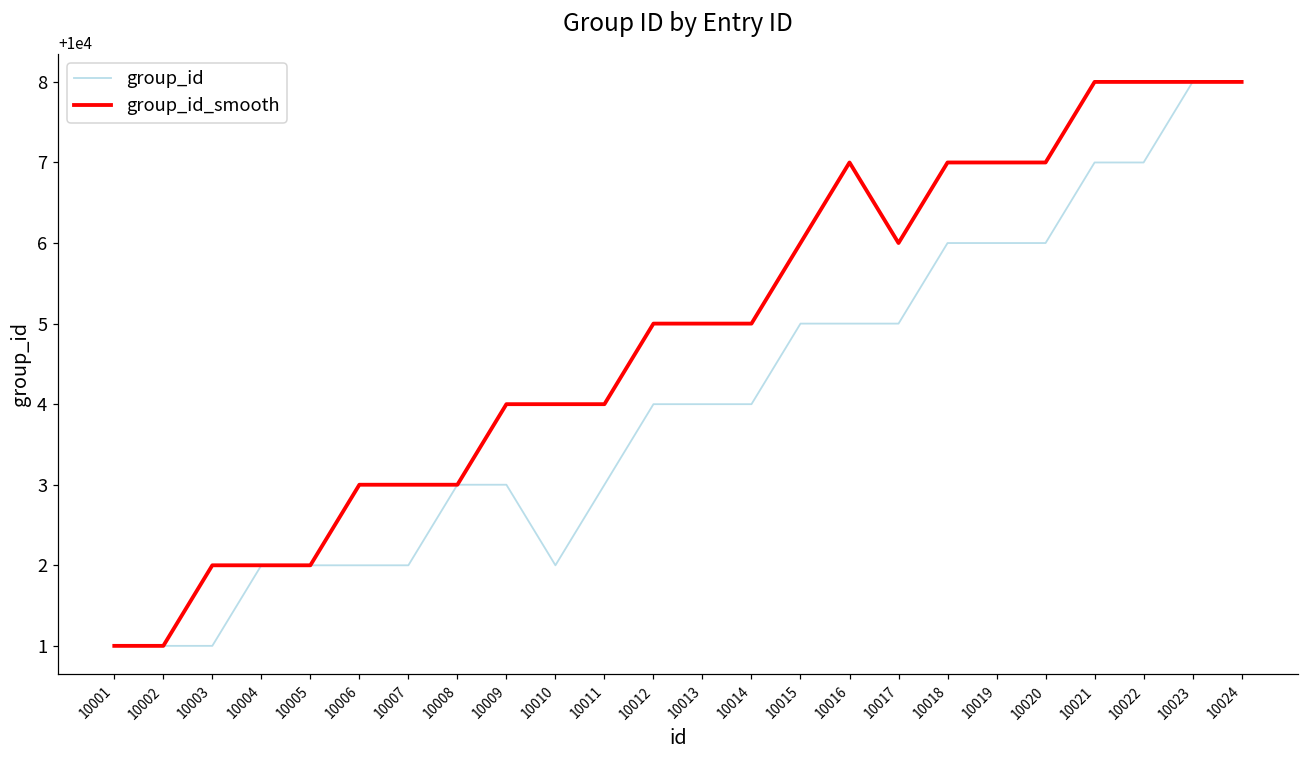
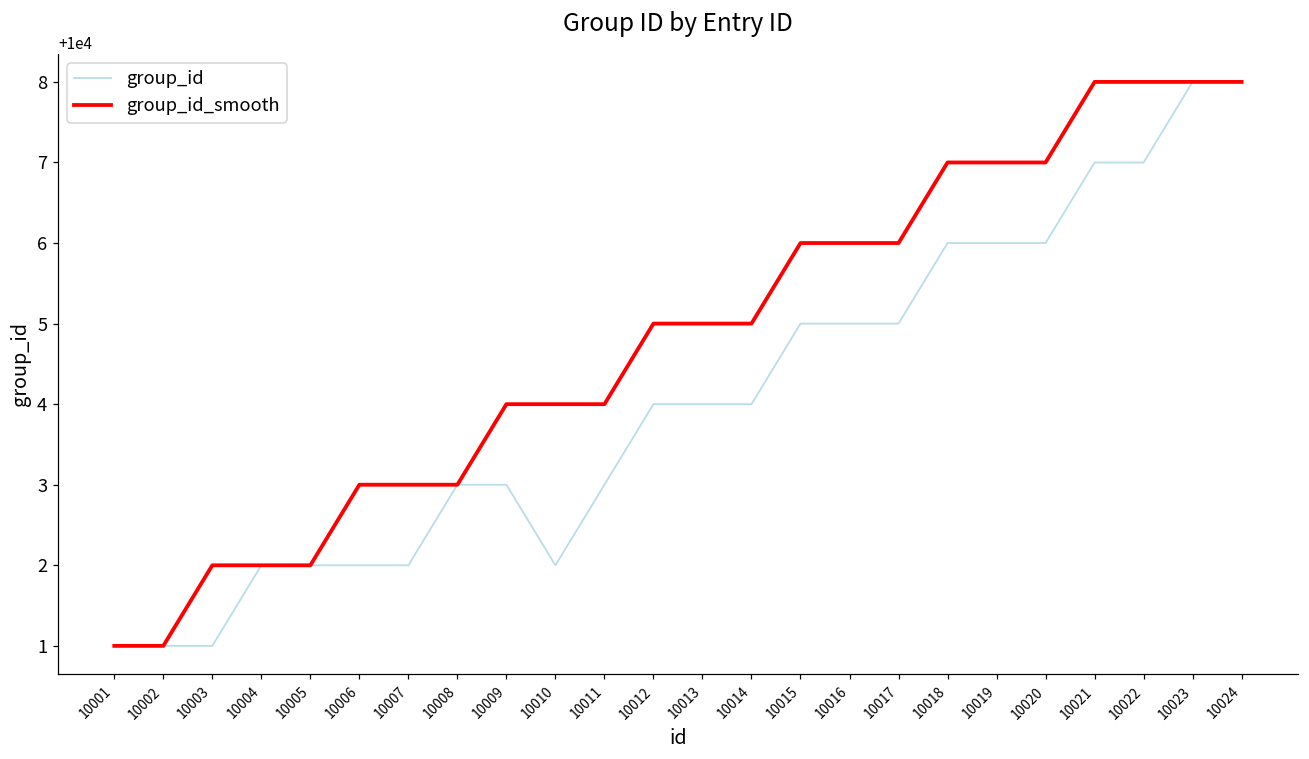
  {
    "group_id": {
      "10003": 10001,
      "10006": 10002,
      "10007": 10002,
      "10009": 10003,
      "10010": 10002,
      "10011": 10003,
      "10012": 10004,
      "10013": 10004,
      "10014": 10004,
      "10015": 10005,
      "10016": 10005,
      "10017": 10005,
      "10018": 10006,
      "10019": 10006,
      "10020": 10006,
      "10021": 10007,
      "10022": 10007
    },
    "group_id_smooth": {
      "10003": 10002,
      "10006": 10003,
      "10007": 10003,
      "10009": 10004,
      "10010": 10004,
      "10011": 10004,
      "10012": 10005,
      "10013": 10005,
      "10014": 10005,
      "10015": 10006,
-     "10016": 10007,
+     "10016": 10006,
      "10017": 10006,
      "10018": 10007,
      "10019": 10007,
      "10020": 10007,
      "10021": 10008,
      "10022": 10008
    }
  }
